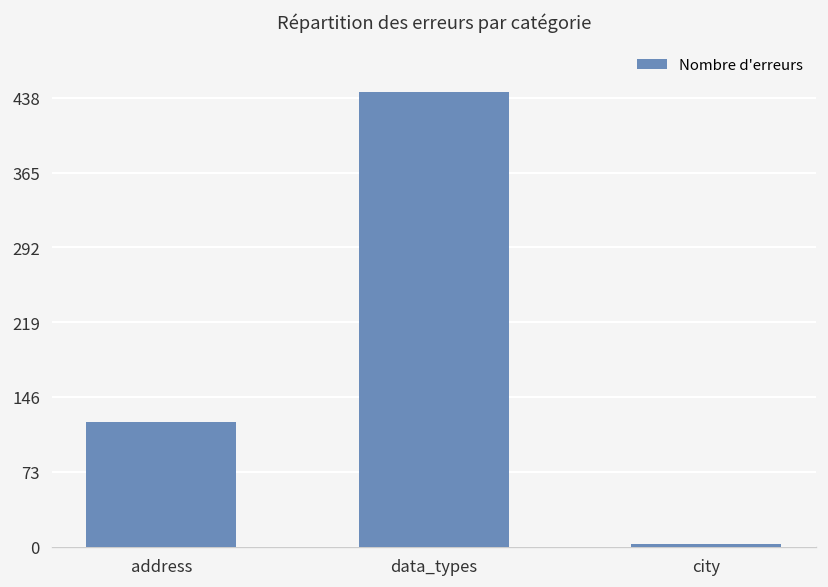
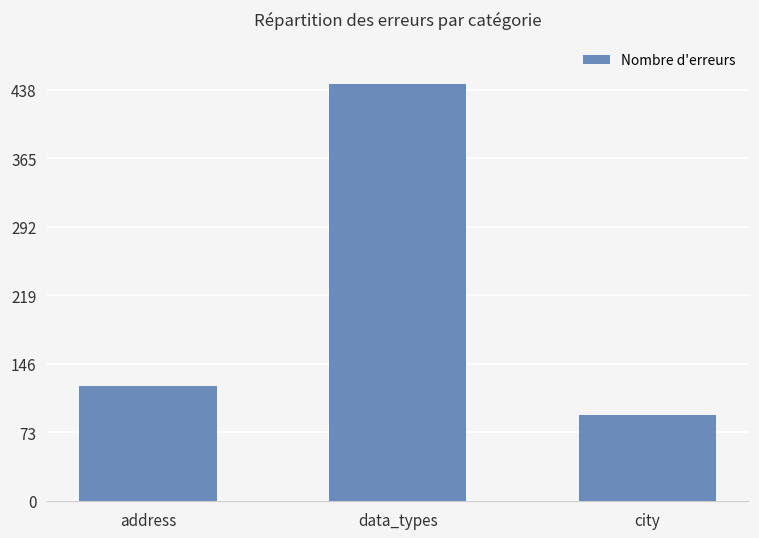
  {
    "address": 120,
    "data_types": 440,
-   "city": 0
+   "city": 90
  }
